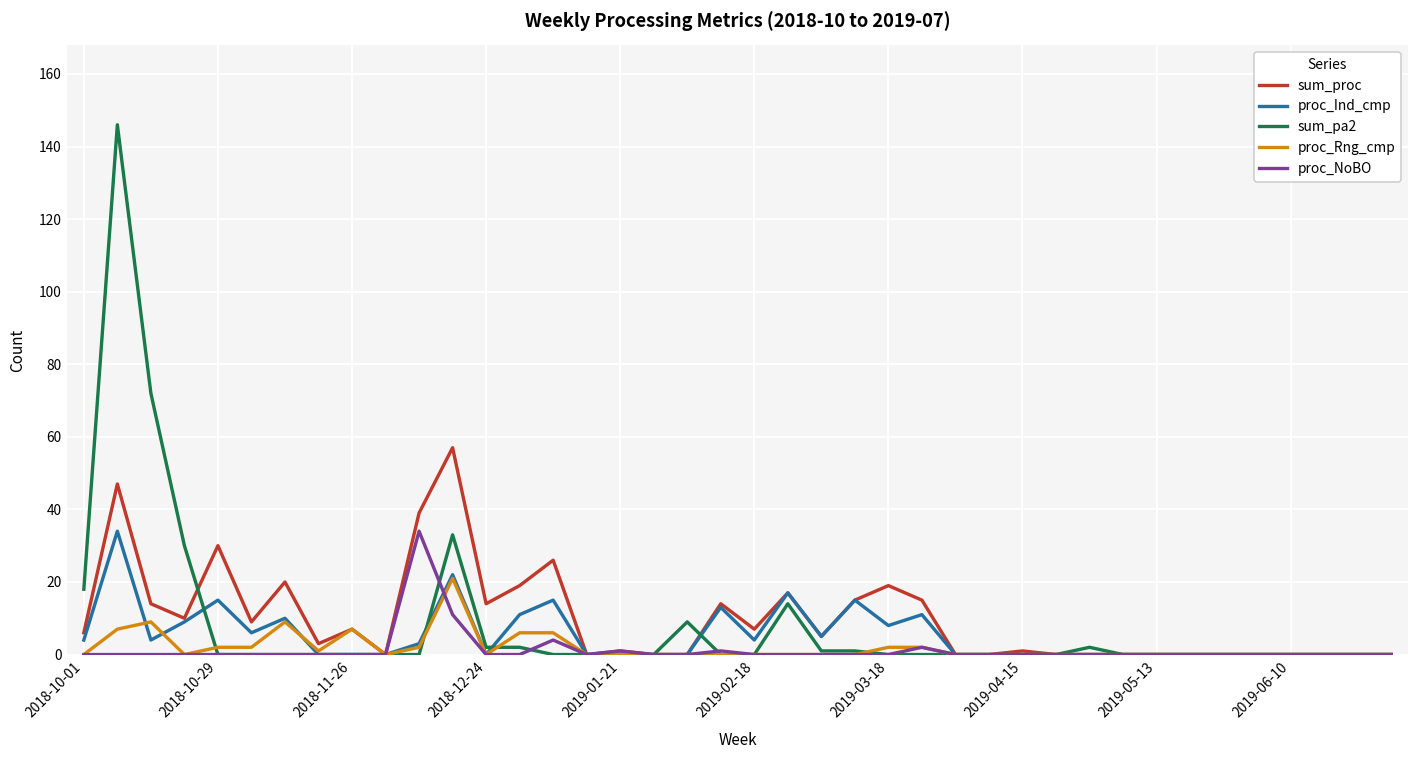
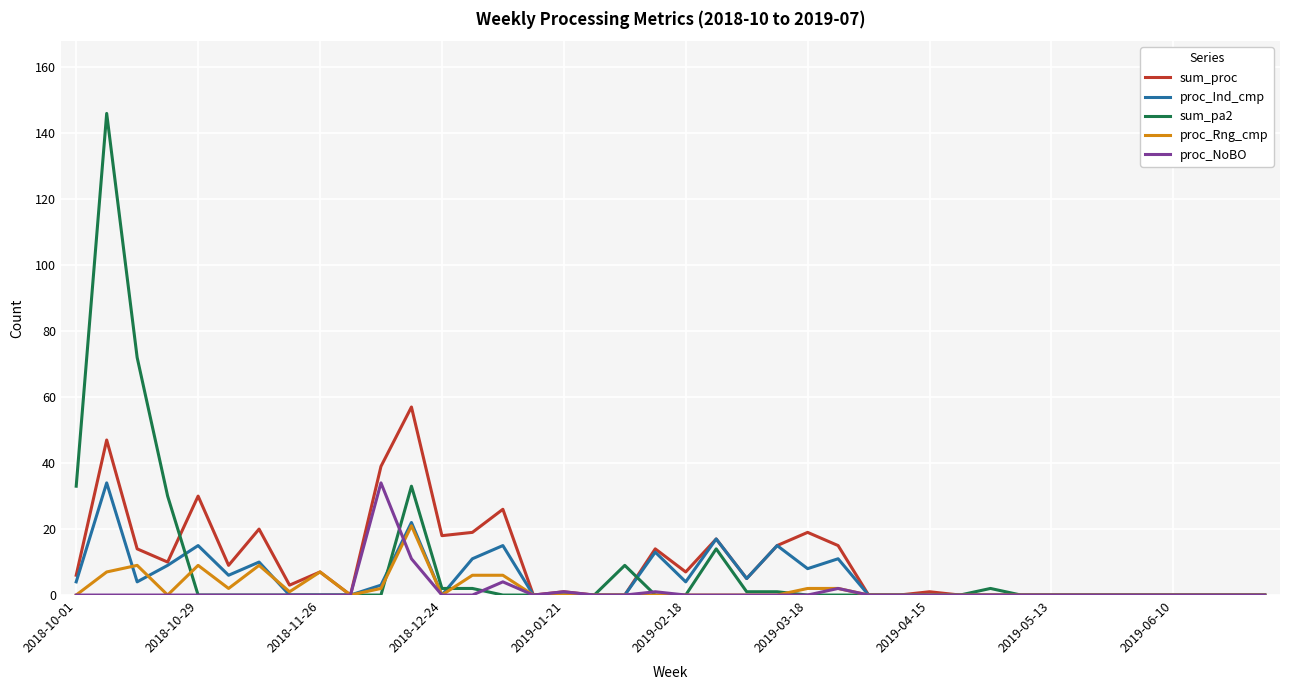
  {
    "sum_proc": {
      "2018-10-01": 6,
      "2018-10-29": 30,
-     "2018-12-24": 14,
+     "2018-12-24": 18,
      "2019-02-18": 7,
      "2019-03-18": 19,
      "2019-04-15": 1
    },
    "proc_Ind_cmp": {
      "2018-10-01": 4,
      "2018-10-29": 15,
      "2019-02-18": 4,
      "2019-03-18": 8
    },
    "sum_pa2": {
-     "2018-10-01": 18,
+     "2018-10-01": 33,
      "2018-12-24": 2
    },
    "proc_Rng_cmp": {
-     "2018-10-29": 2,
+     "2018-10-29": 9,
      "2019-03-18": 2
    }
  }
